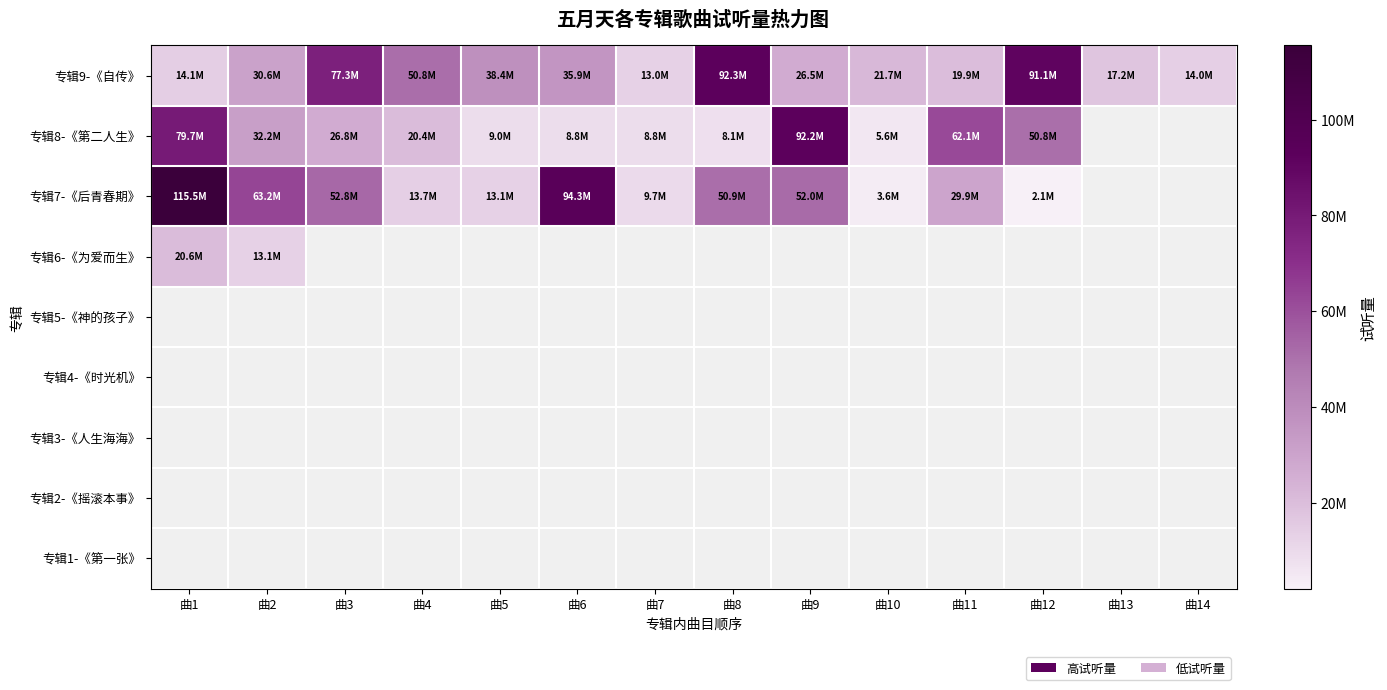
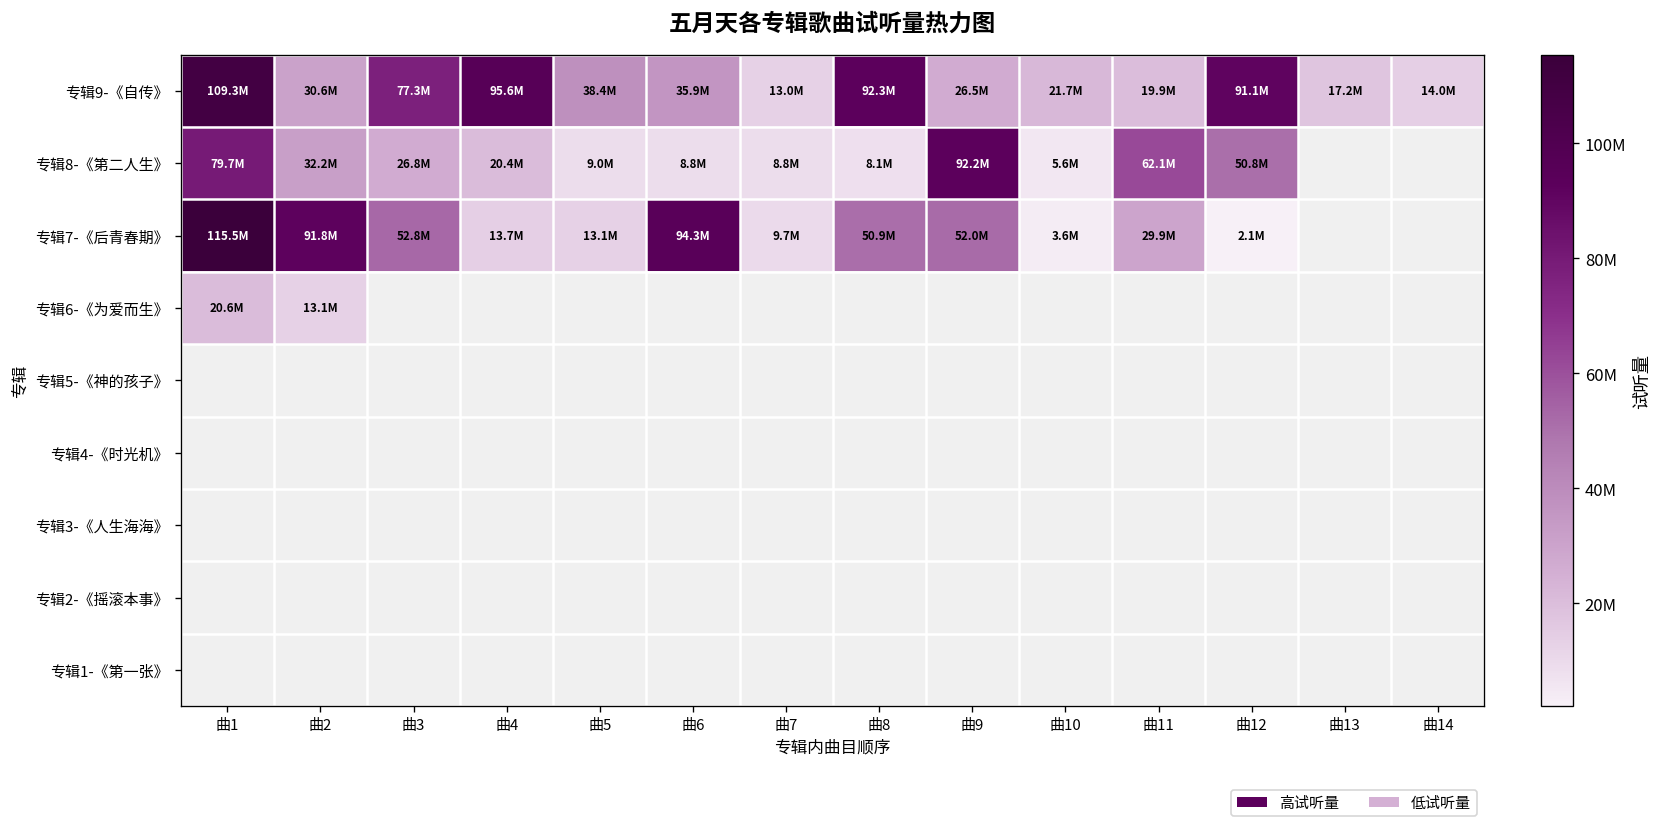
  {
    "专辑9-《自传》": {
-     "曲1": "14.1M",
+     "曲1": "109.3M",
      "曲2": "30.6M",
      "曲3": "77.3M",
-     "曲4": "50.8M",
+     "曲4": "95.6M",
      "曲5": "38.4M",
      "曲6": "35.9M",
      "曲7": "13.0M",
      "曲8": "92.3M",
      "曲9": "26.5M",
      "曲10": "21.7M",
      "曲11": "19.9M",
      "曲12": "91.1M",
      "曲13": "17.2M",
      "曲14": "14.0M"
    },
    "专辑8-《第二人生》": {
      "曲1": "79.7M",
      "曲2": "32.2M",
      "曲3": "26.8M",
      "曲4": "20.4M",
      "曲5": "9.0M",
      "曲6": "8.8M",
      "曲7": "8.8M",
      "曲8": "8.1M",
      "曲9": "92.2M",
      "曲10": "5.6M",
      "曲11": "62.1M",
      "曲12": "50.8M"
    },
    "专辑7-《后青春期》": {
      "曲1": "115.5M",
-     "曲2": "63.2M",
+     "曲2": "91.8M",
      "曲3": "52.8M",
      "曲4": "13.7M",
      "曲5": "13.1M",
      "曲6": "94.3M",
      "曲7": "9.7M",
      "曲8": "50.9M",
      "曲9": "52.0M",
      "曲10": "3.6M",
      "曲11": "29.9M",
      "曲12": "2.1M"
    },
    "专辑6-《为爱而生》": {
      "曲1": "20.6M",
      "曲2": "13.1M"
    }
  }
